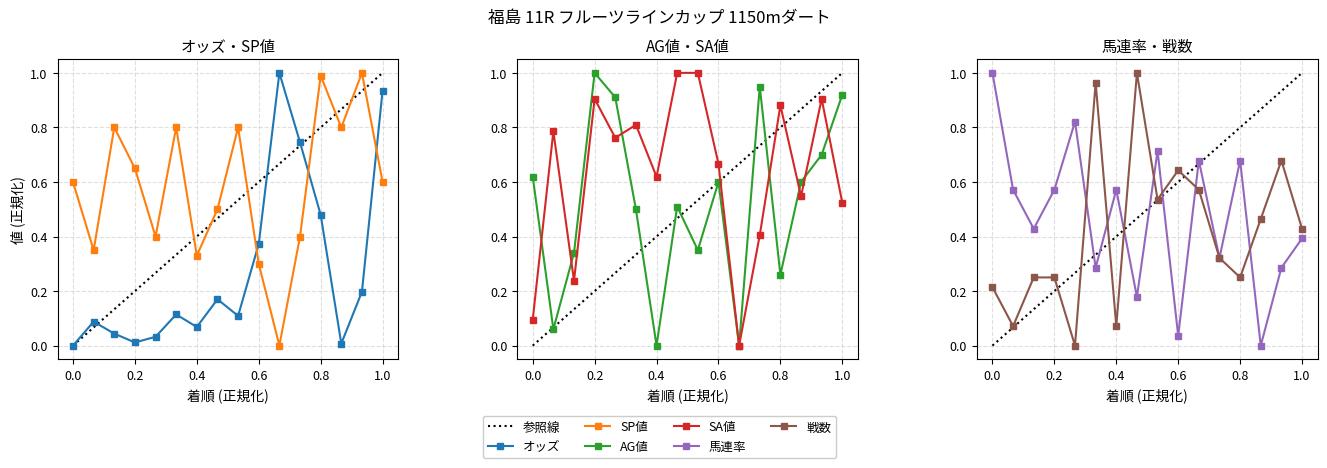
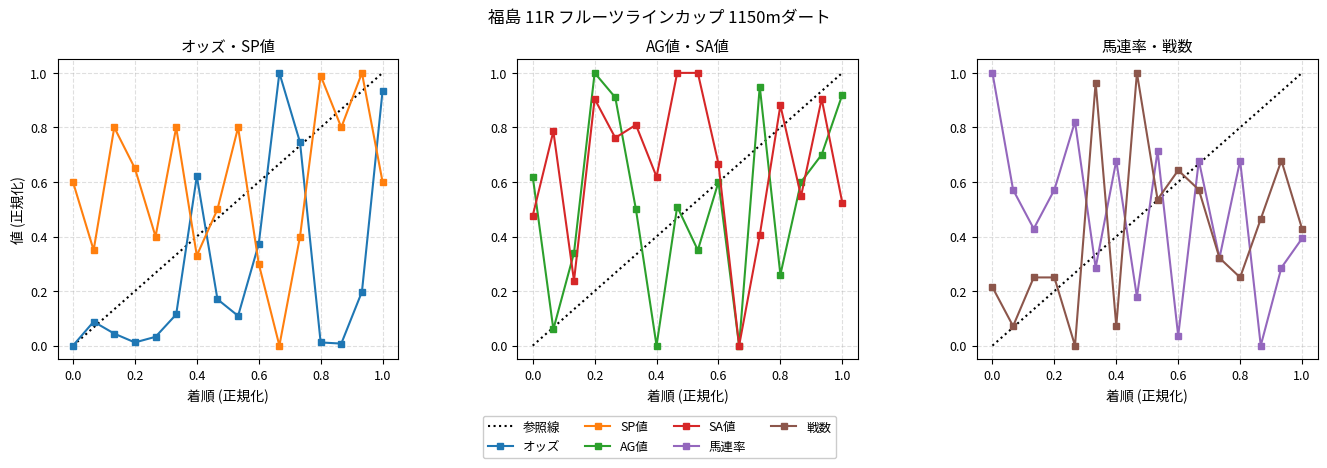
  {
    "オッズ・SP値": {
      "参照線": {
        "1.0": 1.00
      },
      "オッズ": {
        "0.2": 0.01,
-       "0.4": 0.07,
+       "0.4": 0.62,
        "0.6": 0.37,
-       "0.8": 0.48,
+       "0.8": 0.01,
        "1.0": 0.93
      },
      "SP値": {
        "0.0": 0.60,
        "0.2": 0.65,
        "0.4": 0.33,
        "0.6": 0.30,
        "0.8": 0.99,
        "1.0": 0.60
      }
    },
    "AG値・SA値": {
      "参照線": {
        "0.0": 0.00,
        "1.0": 1.00
      },
      "AG値": {
        "0.0": 0.62,
        "0.2": 1.00,
        "0.4": 0.00,
        "0.6": 0.60,
        "0.8": 0.26,
        "1.0": 0.92
      },
      "SA値": {
-       "0.0": 0.10,
+       "0.0": 0.48,
        "0.2": 0.90,
        "0.4": 0.62,
        "0.6": 0.67,
        "0.8": 0.88,
        "1.0": 0.52
      }
    },
    "馬連率・戦数": {
      "参照線": {
        "0.0": 0.00,
        "1.0": 1.00
      },
      "馬連率": {
        "0.0": 1.00,
        "0.2": 0.57,
-       "0.4": 0.57,
+       "0.4": 0.68,
        "0.6": 0.04,
        "0.8": 0.68,
        "1.0": 0.39
      },
      "戦数": {
        "0.0": 0.21,
        "0.2": 0.25,
        "0.4": 0.07,
        "0.6": 0.64,
        "0.8": 0.25,
        "1.0": 0.43
      }
    }
  }
